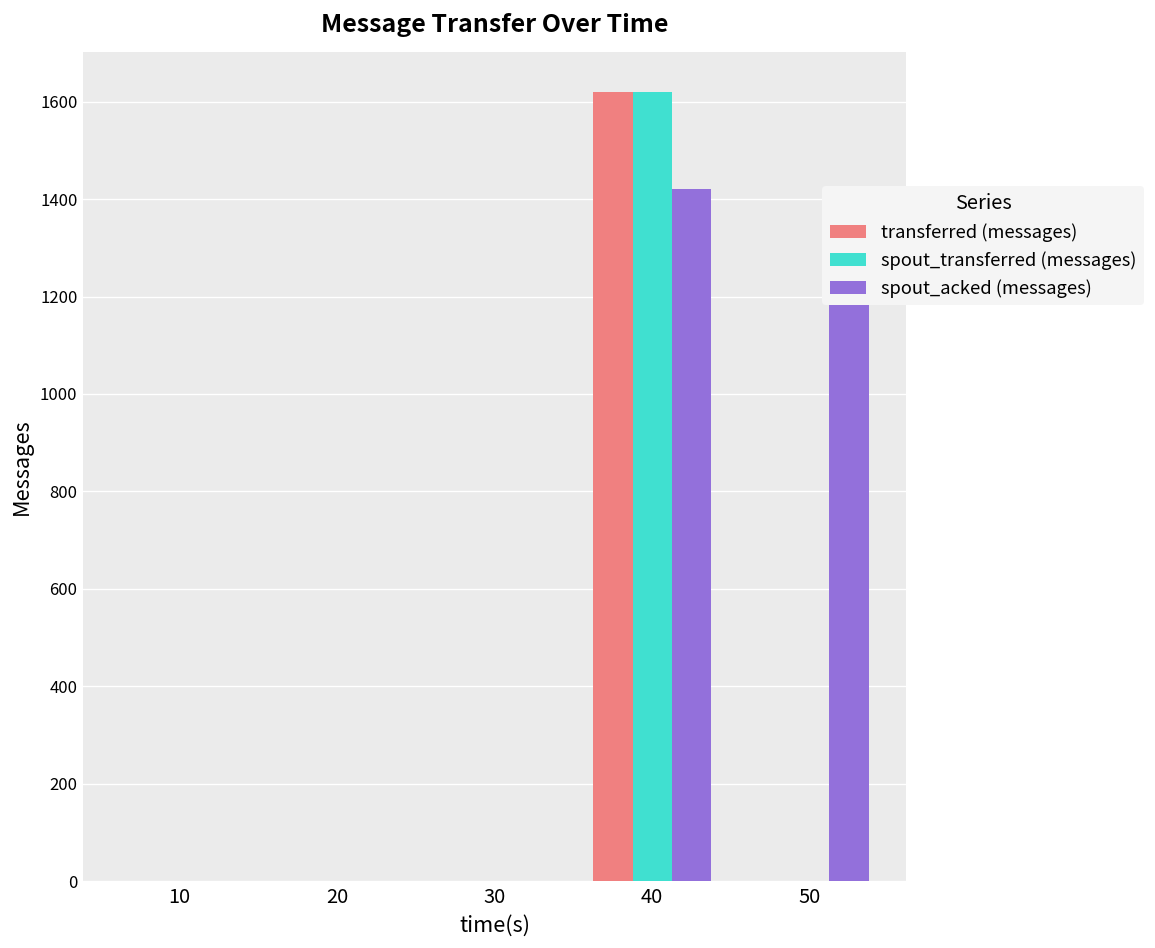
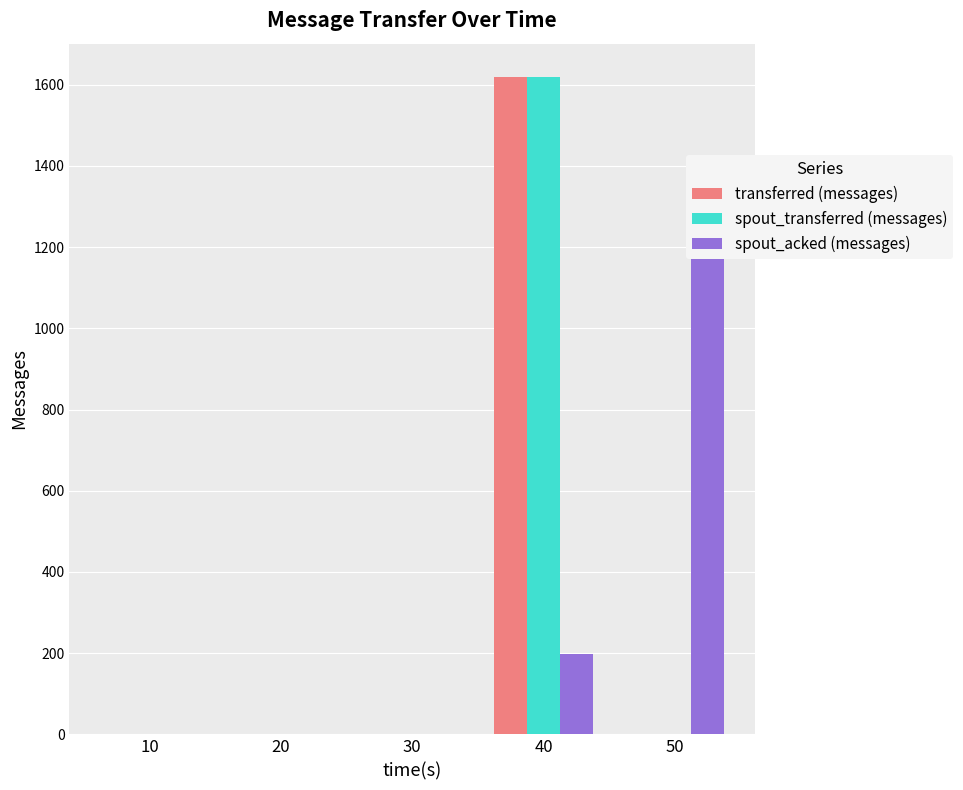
  {
    "transferred (messages)": {
      "10": 0,
      "20": 0,
      "30": 0,
      "40": 1620,
      "50": 0
    },
    "spout_transferred (messages)": {
      "10": 0,
      "20": 0,
      "30": 0,
      "40": 1620,
      "50": 0
    },
    "spout_acked (messages)": {
      "10": 0,
      "20": 0,
      "30": 0,
-     "40": 1420
+     "40": 200
    }
  }
